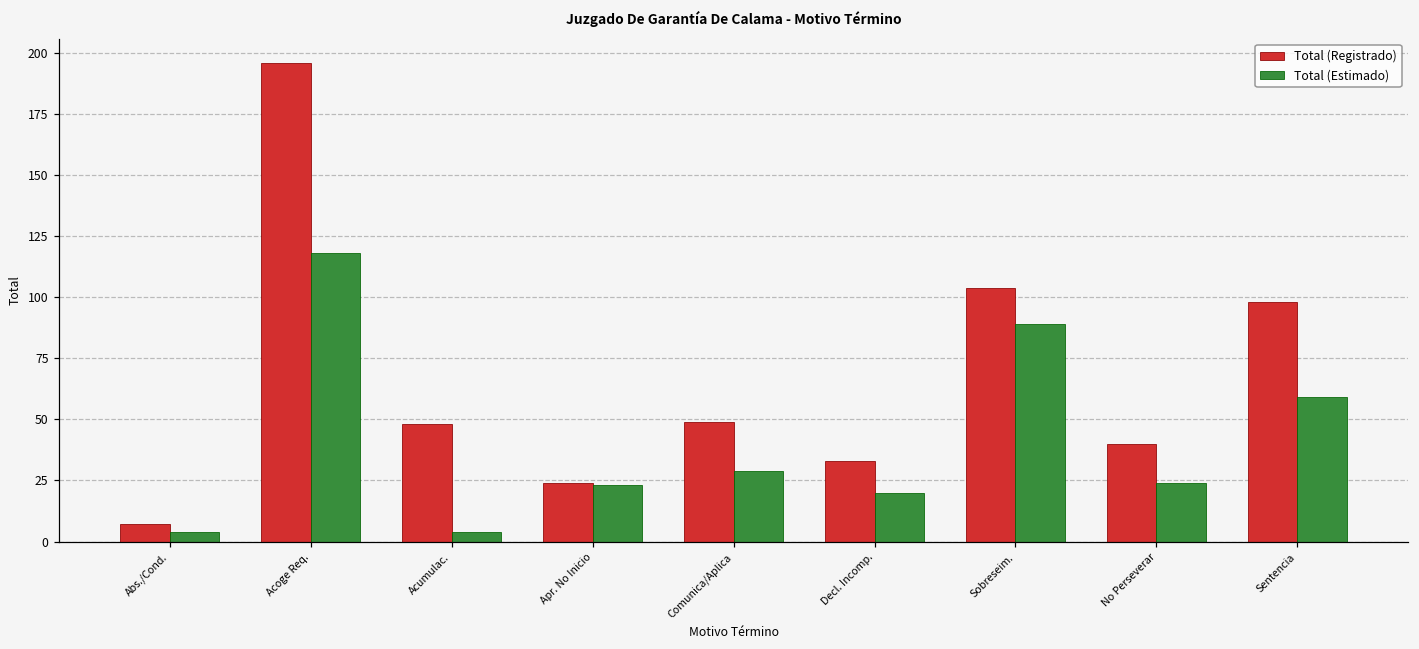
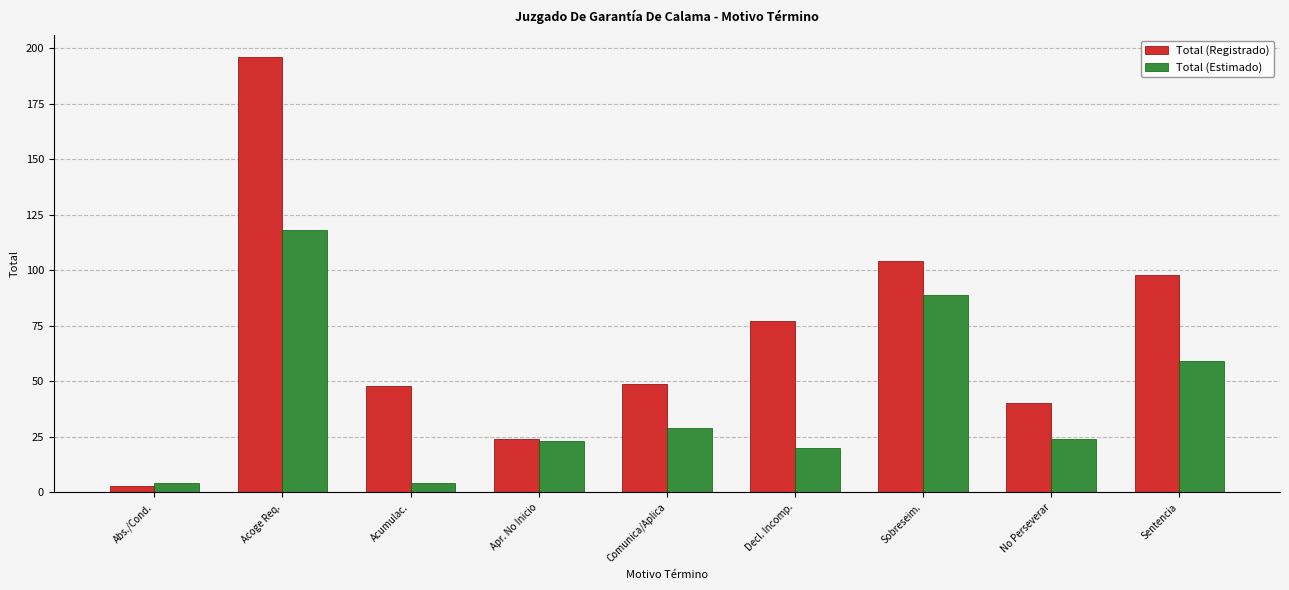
  {
    "Total (Registrado)": {
-     "Abs./Cond.": 7,
+     "Abs./Cond.": 3,
      "Acoge Req.": 196,
      "Acumulac.": 48,
      "Apr. No Inicio": 24,
      "Comunica/Aplica": 49,
-     "Decl. Incomp.": 33,
+     "Decl. Incomp.": 77,
      "Sobreseim.": 104,
      "No Perseverar": 40,
      "Sentencia": 98
    },
    "Total (Estimado)": {
      "Abs./Cond.": 4,
      "Acoge Req.": 118,
      "Acumulac.": 4,
      "Apr. No Inicio": 23,
      "Comunica/Aplica": 29,
      "Decl. Incomp.": 20,
      "Sobreseim.": 89,
      "No Perseverar": 24,
      "Sentencia": 59
    }
  }
